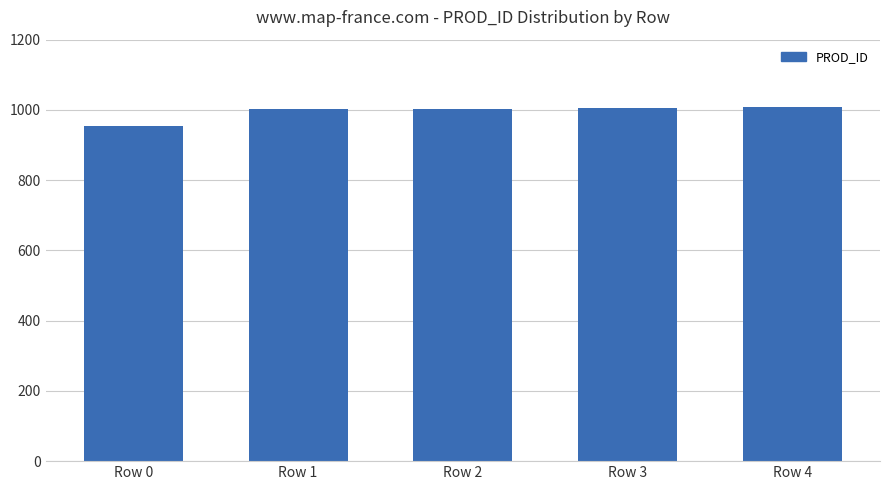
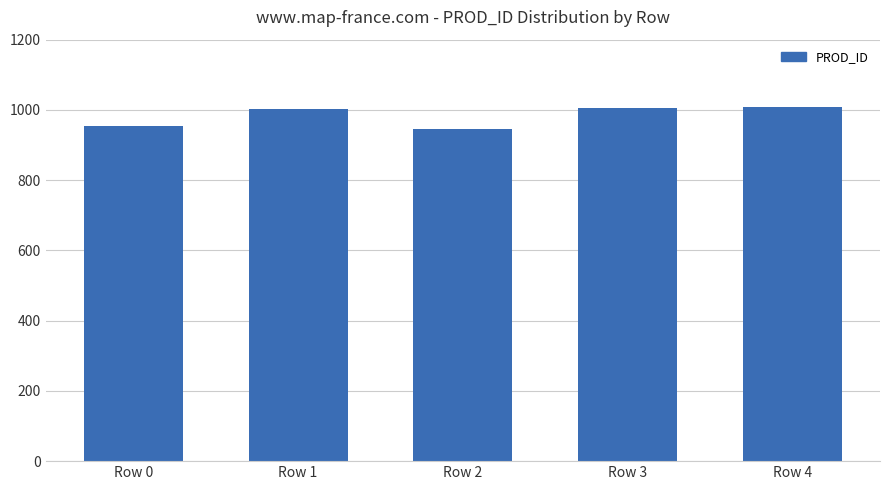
  {
    "Row 0": 950,
    "Row 1": 1000,
-   "Row 2": 1000,
+   "Row 2": 950,
    "Row 3": 1010,
    "Row 4": 1010
  }
